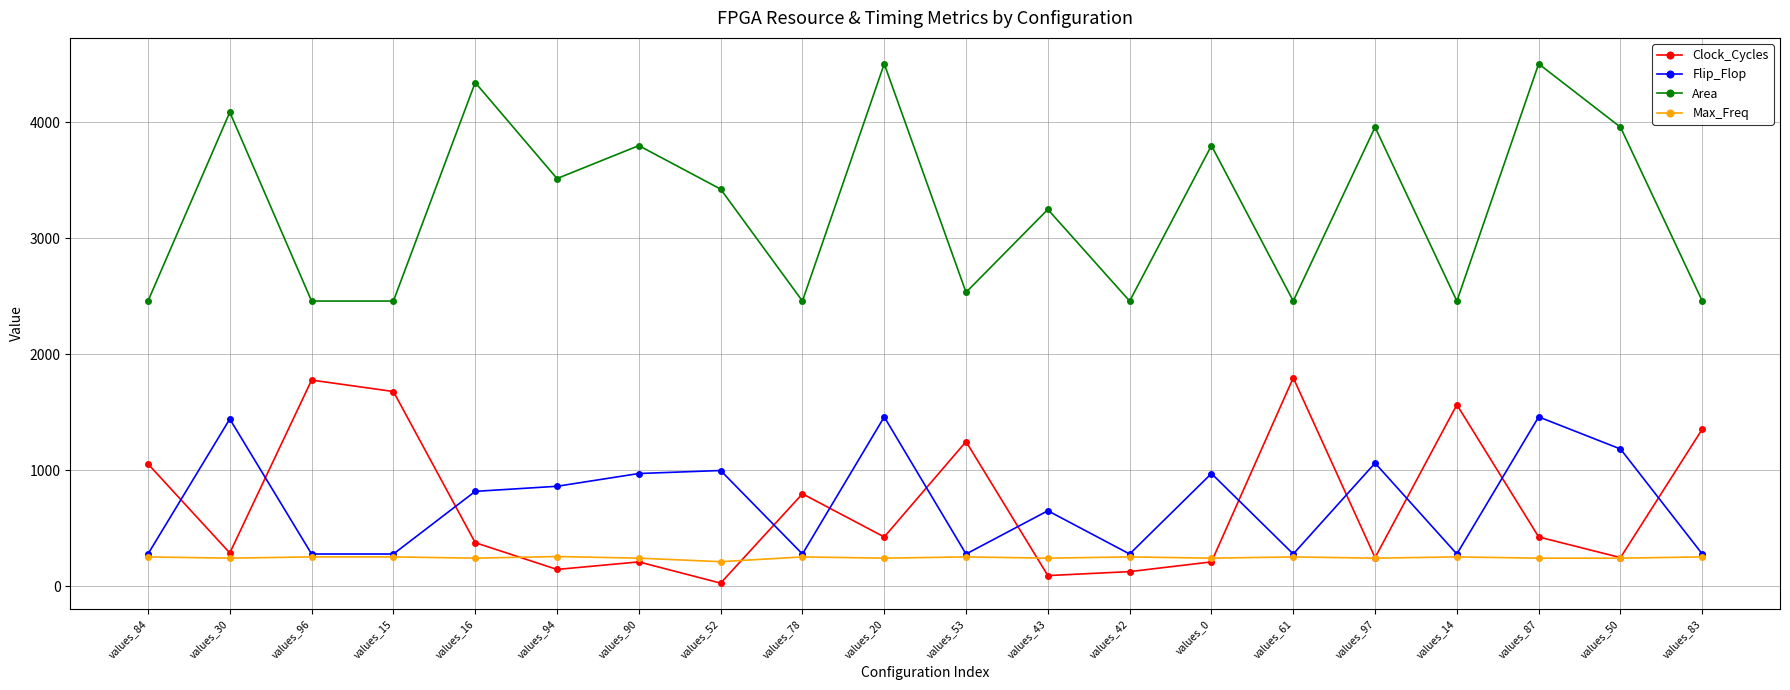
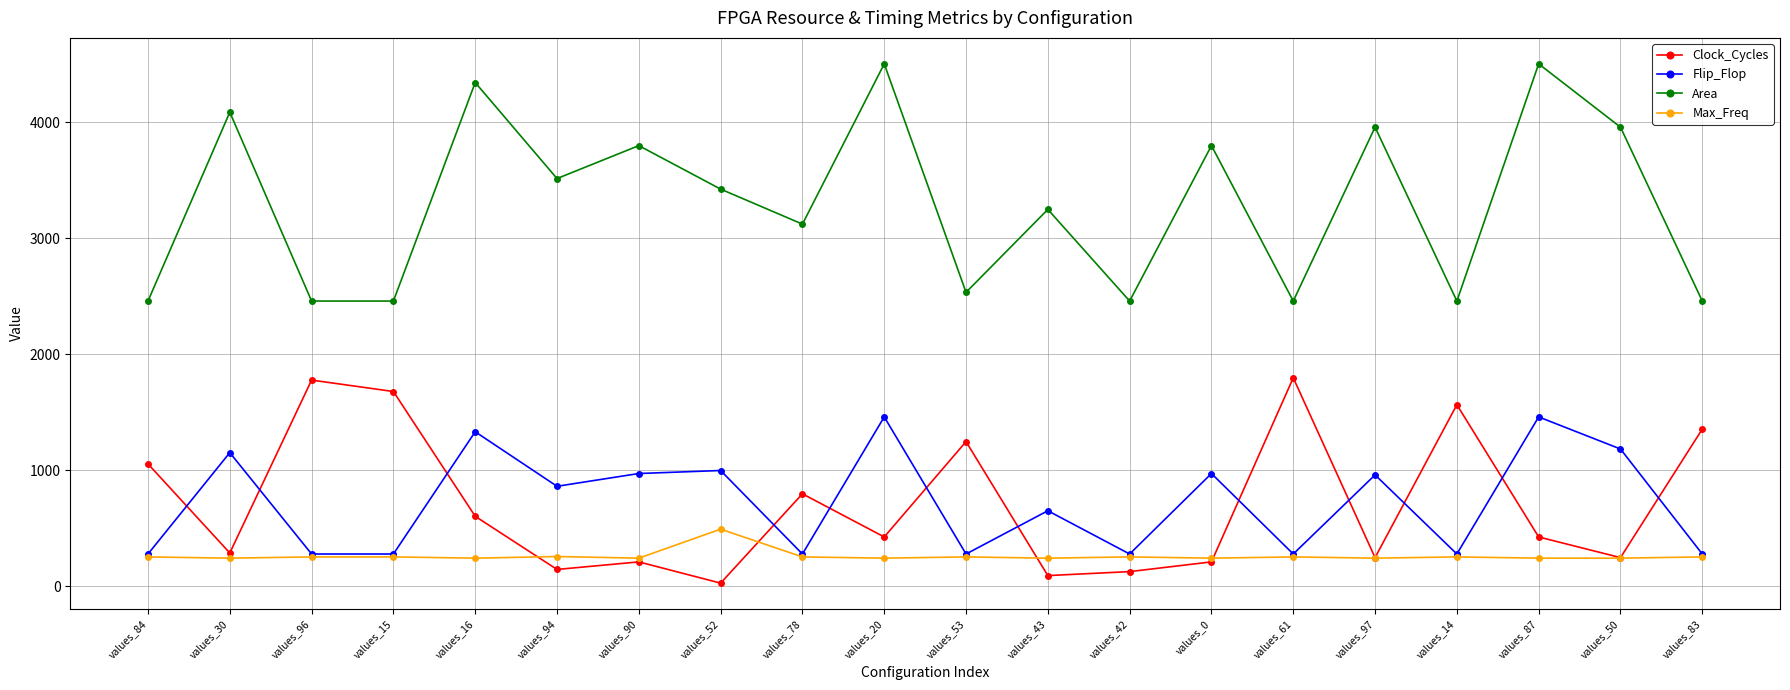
  {
    "Clock_Cycles": {
      "values_84": 1050,
      "values_30": 290,
      "values_96": 1780,
      "values_15": 1680,
-     "values_16": 370,
+     "values_16": 600,
      "values_94": 140,
      "values_90": 210,
      "values_52": 30,
      "values_78": 800,
      "values_20": 420,
      "values_53": 1250,
      "values_43": 90,
      "values_42": 120,
      "values_0": 210,
      "values_61": 1800,
      "values_14": 1560,
      "values_87": 420,
      "values_83": 1350
    },
    "Flip_Flop": {
      "values_84": 280,
-     "values_30": 1440,
+     "values_30": 1150,
      "values_96": 280,
      "values_15": 280,
-     "values_16": 820,
+     "values_16": 1330,
      "values_94": 860,
      "values_90": 970,
      "values_52": 1000,
      "values_78": 280,
      "values_20": 1460,
      "values_53": 280,
      "values_43": 650,
      "values_42": 280,
      "values_0": 970,
      "values_61": 280,
-     "values_97": 1060,
+     "values_97": 960,
      "values_14": 280,
      "values_87": 1460,
      "values_50": 1180,
      "values_83": 280
    },
    "Area": {
      "values_84": 2460,
      "values_30": 4090,
      "values_96": 2460,
      "values_15": 2460,
      "values_16": 4340,
      "values_94": 3510,
      "values_90": 3800,
      "values_52": 3420,
-     "values_78": 2460,
+     "values_78": 3120,
      "values_20": 4500,
      "values_53": 2530,
      "values_43": 3250,
      "values_42": 2460,
      "values_0": 3800,
      "values_61": 2460,
      "values_97": 3960,
      "values_14": 2460,
      "values_87": 4500,
      "values_50": 3960,
      "values_83": 2460
    },
    "Max_Freq": {
      "values_84": 250,
      "values_30": 240,
      "values_96": 250,
      "values_15": 250,
      "values_16": 240,
      "values_94": 250,
      "values_90": 240,
-     "values_52": 210,
+     "values_52": 490,
      "values_78": 250,
      "values_20": 240,
      "values_53": 250,
      "values_43": 240,
      "values_42": 250,
      "values_0": 240,
      "values_61": 250,
      "values_14": 250,
      "values_87": 240,
      "values_83": 250
    }
  }
